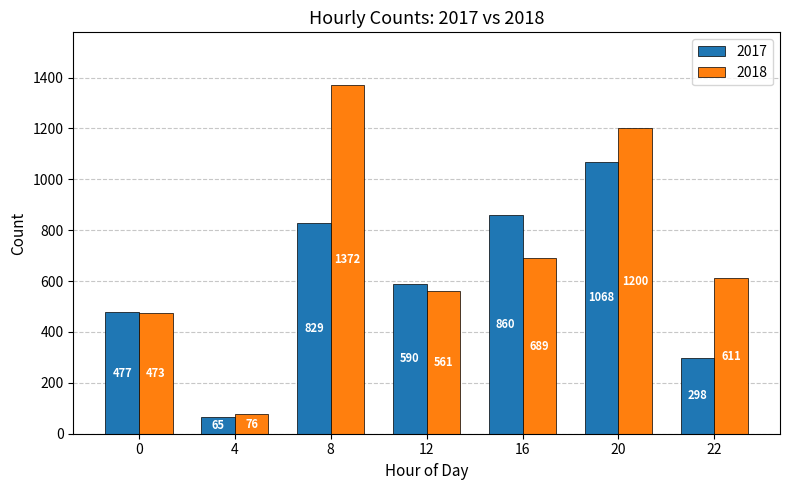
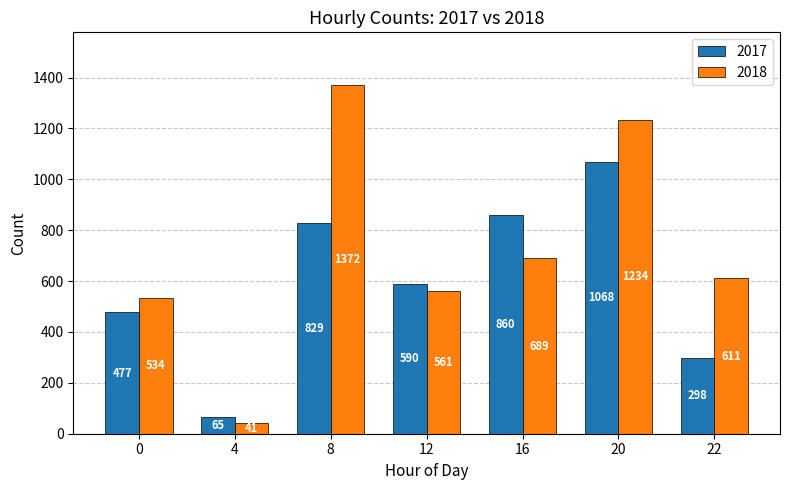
  {
    "2017": {
      "0": 477,
      "4": 65,
      "8": 829,
      "12": 590,
      "16": 860,
      "20": 1068,
      "22": 298
    },
    "2018": {
-     "0": 473,
-     "4": 76,
+     "0": 534,
+     "4": 41,
      "8": 1372,
      "12": 561,
      "16": 689,
-     "20": 1200,
+     "20": 1234,
      "22": 611
    }
  }
